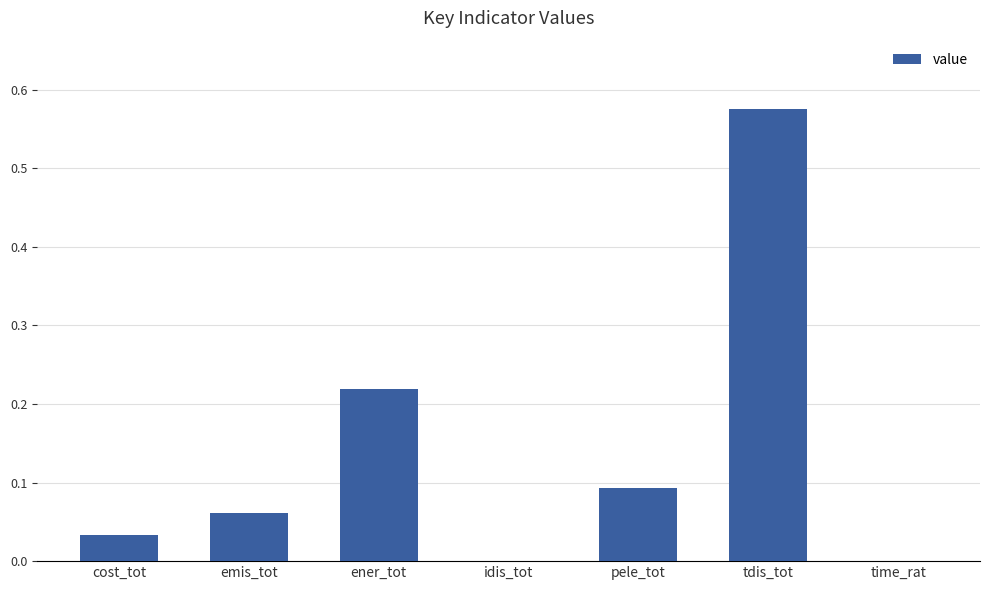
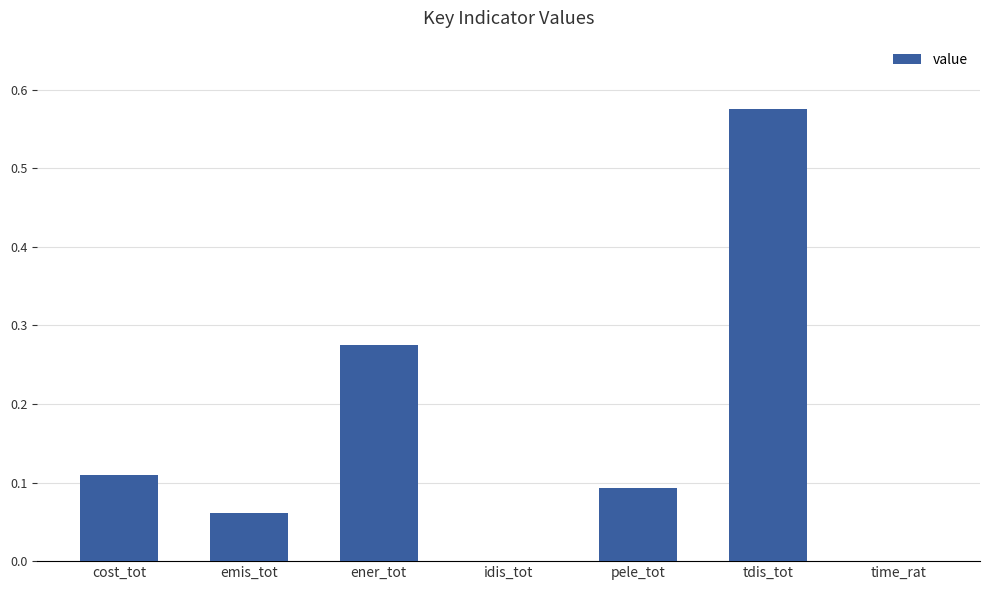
  {
-   "cost_tot": 0.03,
+   "cost_tot": 0.11,
    "emis_tot": 0.06,
-   "ener_tot": 0.22,
+   "ener_tot": 0.28,
    "idis_tot": 0.00,
    "pele_tot": 0.09,
    "tdis_tot": 0.58
  }
